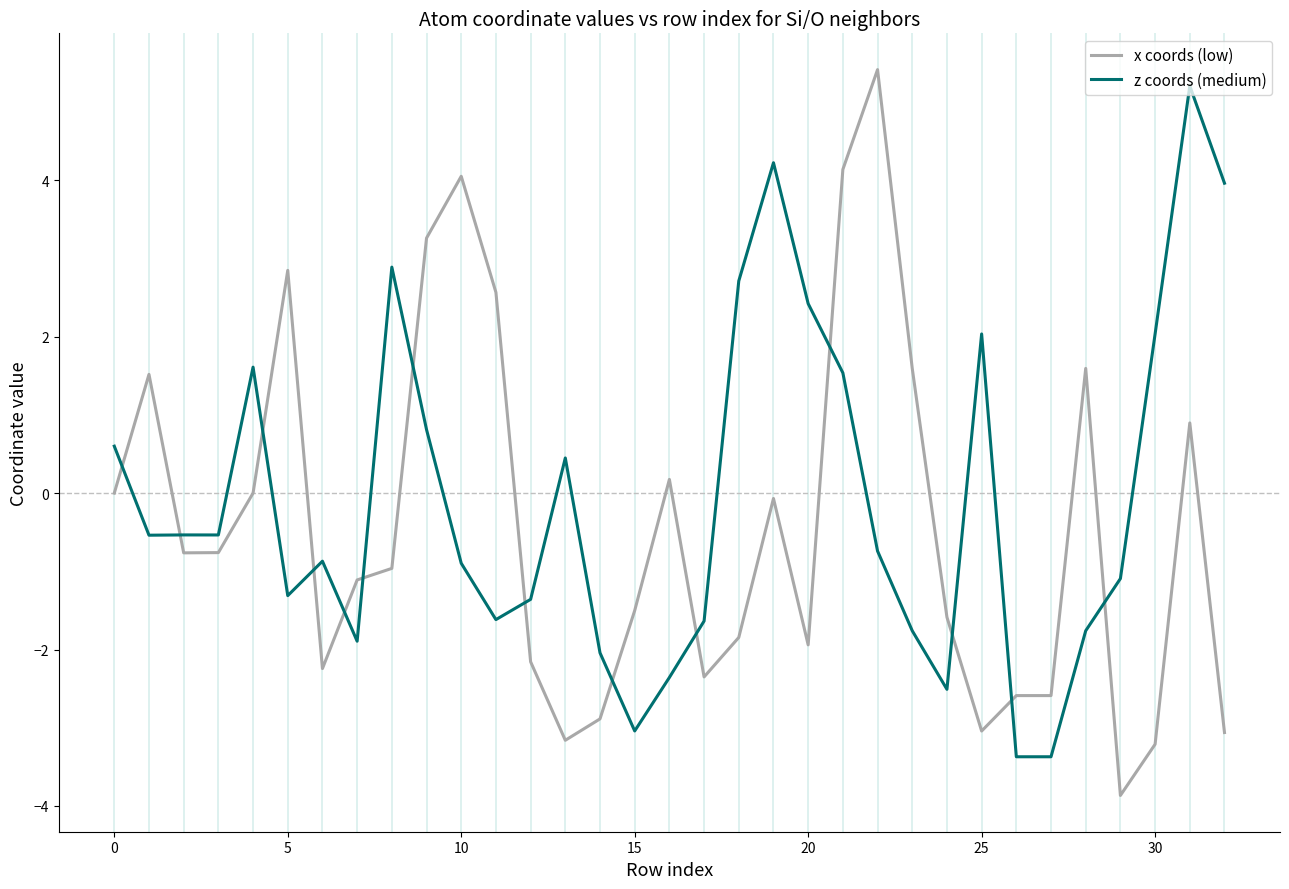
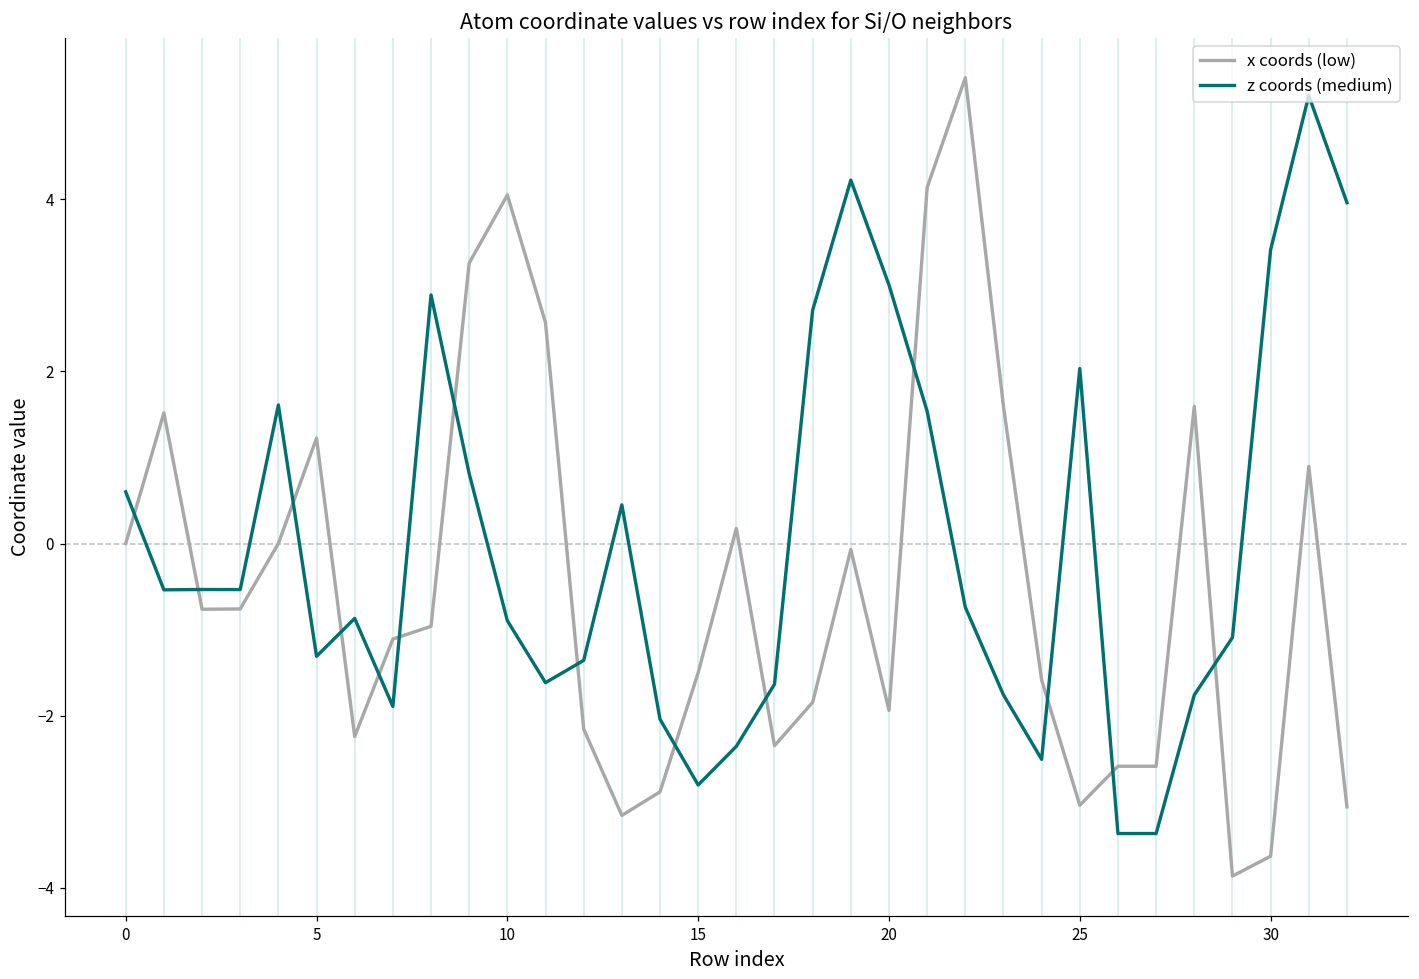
  {
    "x coords (low)": {
      "0": 0.0,
-     "5": 2.8,
+     "5": 1.2,
      "10": 4.1,
      "15": -1.5,
      "20": -1.9,
      "25": -3.0,
-     "30": -3.2
+     "30": -3.6
    },
    "z coords (medium)": {
      "0": 0.6,
      "5": -1.3,
      "10": -0.9,
-     "15": -3.0,
-     "20": 2.4,
+     "15": -2.8,
+     "20": 3.0,
      "25": 2.0,
-     "30": 2.0
+     "30": 3.4
    }
  }
